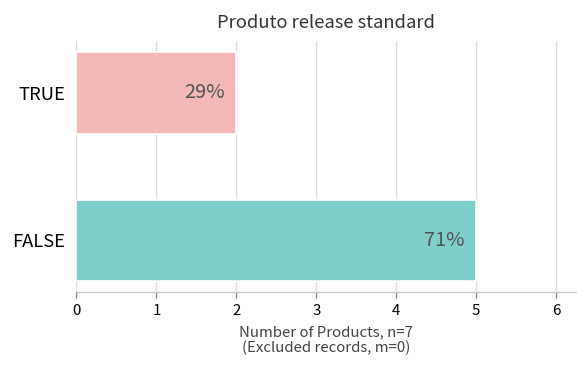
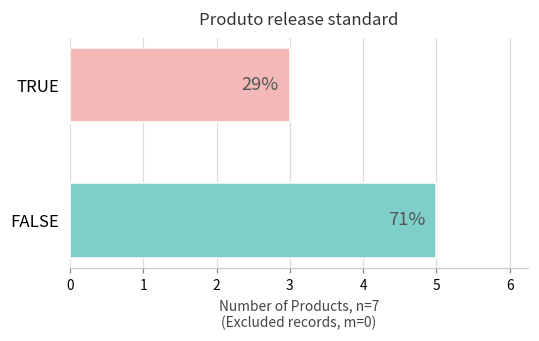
  {
-   "TRUE": 2
+   "TRUE": 3
  }
